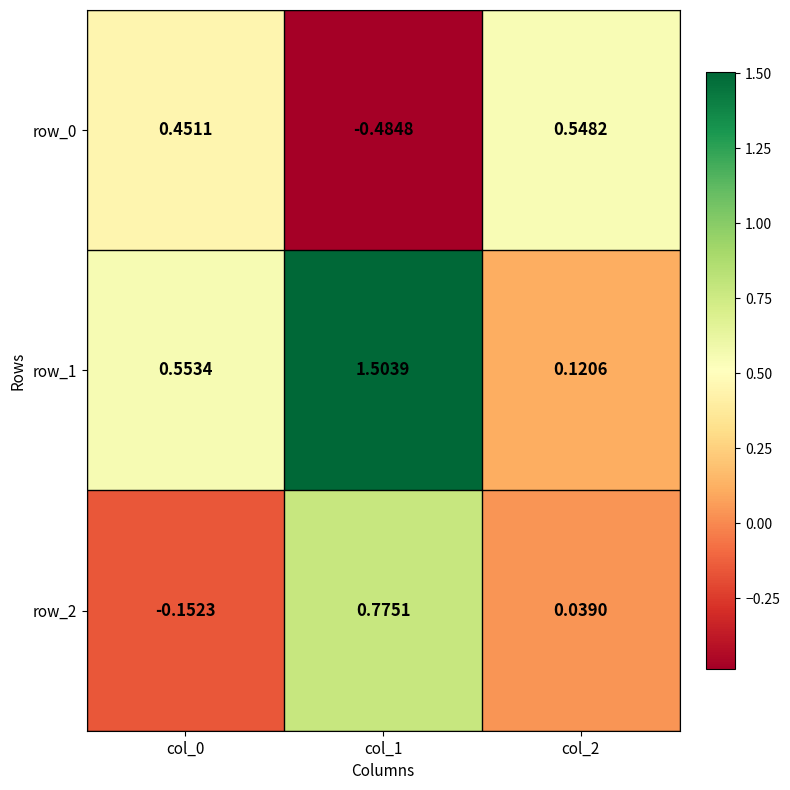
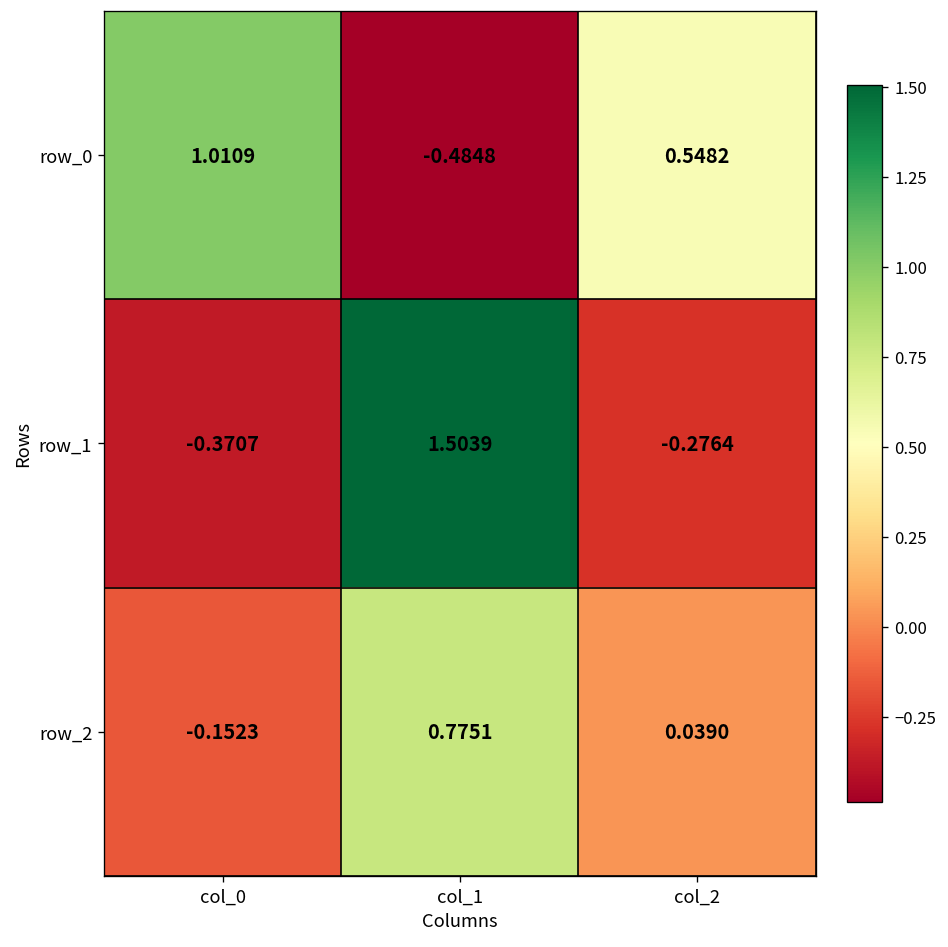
  {
    "row_0": {
-     "col_0": 0.4511,
+     "col_0": 1.0109,
      "col_1": -0.4848,
      "col_2": 0.5482
    },
    "row_1": {
-     "col_0": 0.5534,
+     "col_0": -0.3707,
      "col_1": 1.5039,
-     "col_2": 0.1206
+     "col_2": -0.2764
    },
    "row_2": {
      "col_0": -0.1523,
      "col_1": 0.7751,
      "col_2": 0.0390
    }
  }
